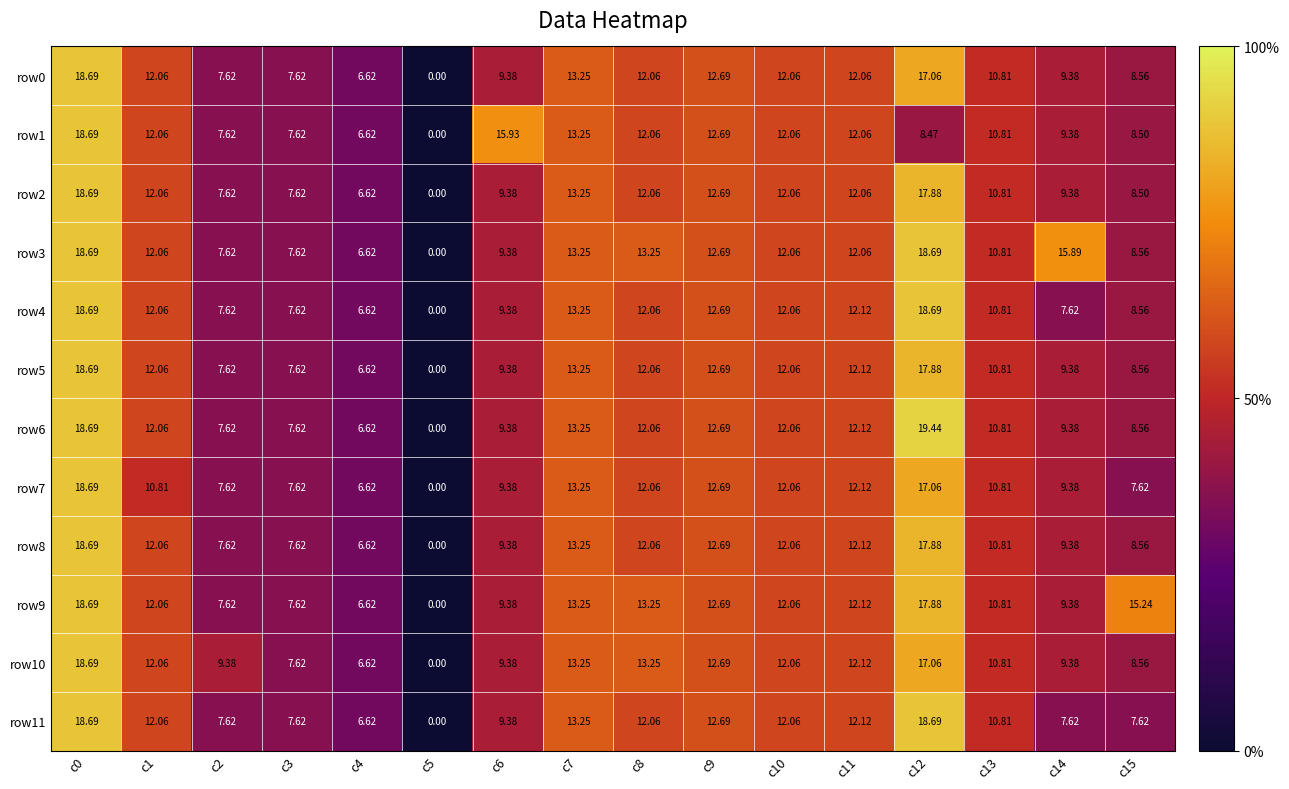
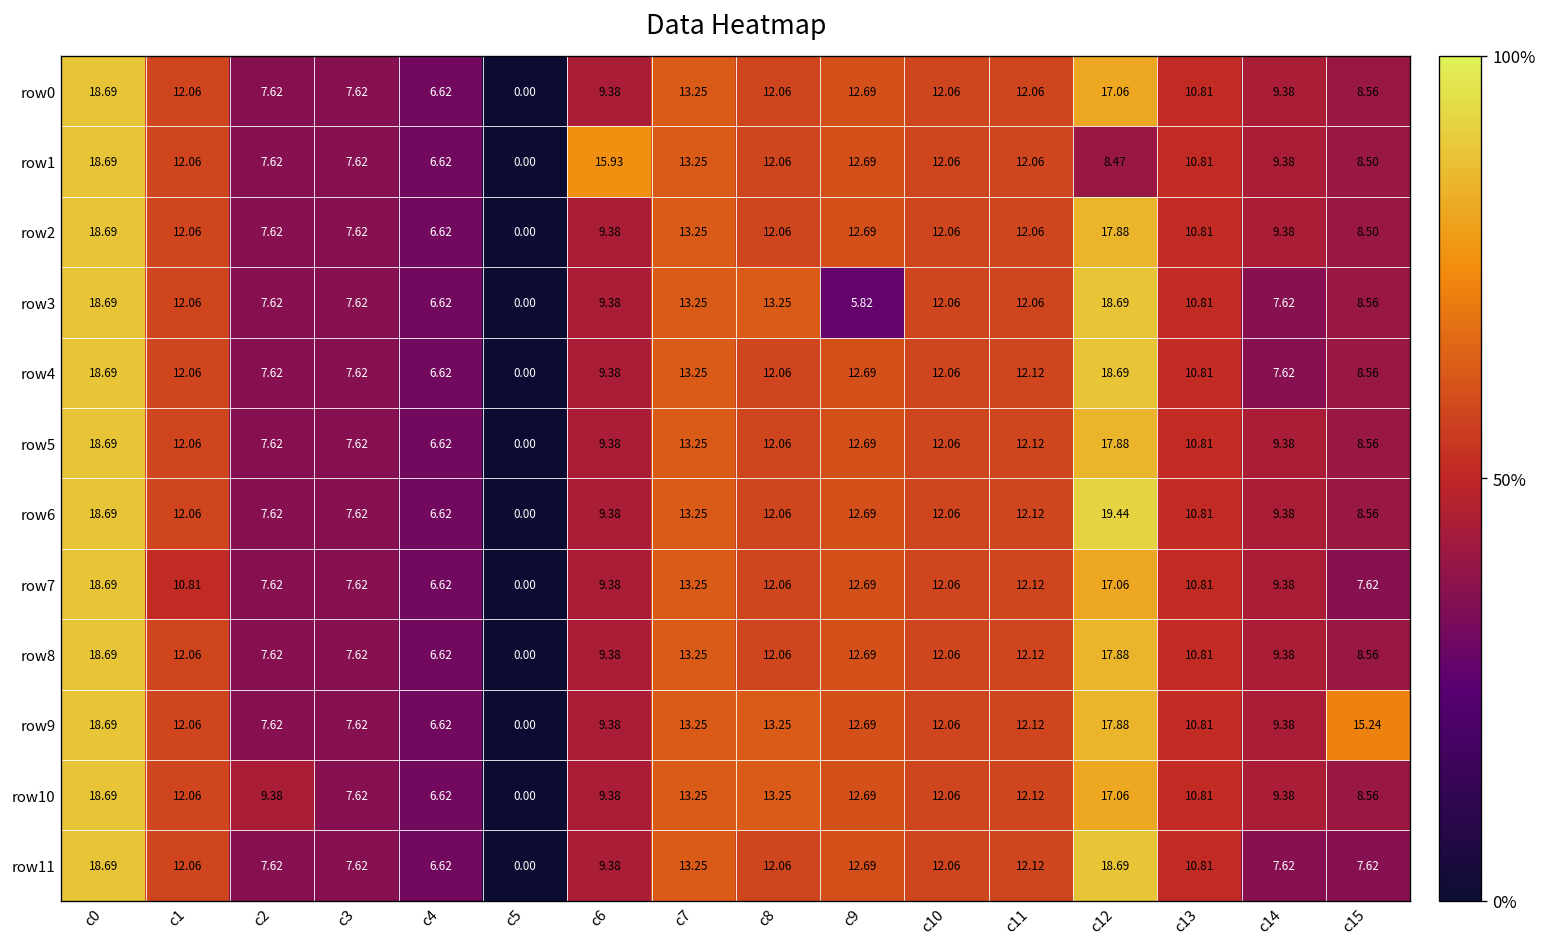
  {
    "row0": {
      "c0": 18.69,
      "c1": 12.06,
      "c2": 7.62,
      "c3": 7.62,
      "c4": 6.62,
      "c5": 0.00,
      "c6": 9.38,
      "c7": 13.25,
      "c8": 12.06,
      "c9": 12.69,
      "c10": 12.06,
      "c11": 12.06,
      "c12": 17.06,
      "c13": 10.81,
      "c14": 9.38,
      "c15": 8.56
    },
    "row1": {
      "c0": 18.69,
      "c1": 12.06,
      "c2": 7.62,
      "c3": 7.62,
      "c4": 6.62,
      "c5": 0.00,
      "c6": 15.93,
      "c7": 13.25,
      "c8": 12.06,
      "c9": 12.69,
      "c10": 12.06,
      "c11": 12.06,
      "c12": 8.47,
      "c13": 10.81,
      "c14": 9.38,
      "c15": 8.50
    },
    "row2": {
      "c0": 18.69,
      "c1": 12.06,
      "c2": 7.62,
      "c3": 7.62,
      "c4": 6.62,
      "c5": 0.00,
      "c6": 9.38,
      "c7": 13.25,
      "c8": 12.06,
      "c9": 12.69,
      "c10": 12.06,
      "c11": 12.06,
      "c12": 17.88,
      "c13": 10.81,
      "c14": 9.38,
      "c15": 8.50
    },
    "row3": {
      "c0": 18.69,
      "c1": 12.06,
      "c2": 7.62,
      "c3": 7.62,
      "c4": 6.62,
      "c5": 0.00,
      "c6": 9.38,
      "c7": 13.25,
      "c8": 13.25,
-     "c9": 12.69,
+     "c9": 5.82,
      "c10": 12.06,
      "c11": 12.06,
      "c12": 18.69,
      "c13": 10.81,
-     "c14": 15.89,
+     "c14": 7.62,
      "c15": 8.56
    },
    "row4": {
      "c0": 18.69,
      "c1": 12.06,
      "c2": 7.62,
      "c3": 7.62,
      "c4": 6.62,
      "c5": 0.00,
      "c6": 9.38,
      "c7": 13.25,
      "c8": 12.06,
      "c9": 12.69,
      "c10": 12.06,
      "c11": 12.12,
      "c12": 18.69,
      "c13": 10.81,
      "c14": 7.62,
      "c15": 8.56
    },
    "row5": {
      "c0": 18.69,
      "c1": 12.06,
      "c2": 7.62,
      "c3": 7.62,
      "c4": 6.62,
      "c5": 0.00,
      "c6": 9.38,
      "c7": 13.25,
      "c8": 12.06,
      "c9": 12.69,
      "c10": 12.06,
      "c11": 12.12,
      "c12": 17.88,
      "c13": 10.81,
      "c14": 9.38,
      "c15": 8.56
    },
    "row6": {
      "c0": 18.69,
      "c1": 12.06,
      "c2": 7.62,
      "c3": 7.62,
      "c4": 6.62,
      "c5": 0.00,
      "c6": 9.38,
      "c7": 13.25,
      "c8": 12.06,
      "c9": 12.69,
      "c10": 12.06,
      "c11": 12.12,
      "c12": 19.44,
      "c13": 10.81,
      "c14": 9.38,
      "c15": 8.56
    },
    "row7": {
      "c0": 18.69,
      "c1": 10.81,
      "c2": 7.62,
      "c3": 7.62,
      "c4": 6.62,
      "c5": 0.00,
      "c6": 9.38,
      "c7": 13.25,
      "c8": 12.06,
      "c9": 12.69,
      "c10": 12.06,
      "c11": 12.12,
      "c12": 17.06,
      "c13": 10.81,
      "c14": 9.38,
      "c15": 7.62
    },
    "row8": {
      "c0": 18.69,
      "c1": 12.06,
      "c2": 7.62,
      "c3": 7.62,
      "c4": 6.62,
      "c5": 0.00,
      "c6": 9.38,
      "c7": 13.25,
      "c8": 12.06,
      "c9": 12.69,
      "c10": 12.06,
      "c11": 12.12,
      "c12": 17.88,
      "c13": 10.81,
      "c14": 9.38,
      "c15": 8.56
    },
    "row9": {
      "c0": 18.69,
      "c1": 12.06,
      "c2": 7.62,
      "c3": 7.62,
      "c4": 6.62,
      "c5": 0.00,
      "c6": 9.38,
      "c7": 13.25,
      "c8": 13.25,
      "c9": 12.69,
      "c10": 12.06,
      "c11": 12.12,
      "c12": 17.88,
      "c13": 10.81,
      "c14": 9.38,
      "c15": 15.24
    },
    "row10": {
      "c0": 18.69,
      "c1": 12.06,
      "c2": 9.38,
      "c3": 7.62,
      "c4": 6.62,
      "c5": 0.00,
      "c6": 9.38,
      "c7": 13.25,
      "c8": 13.25,
      "c9": 12.69,
      "c10": 12.06,
      "c11": 12.12,
      "c12": 17.06,
      "c13": 10.81,
      "c14": 9.38,
      "c15": 8.56
    },
    "row11": {
      "c0": 18.69,
      "c1": 12.06,
      "c2": 7.62,
      "c3": 7.62,
      "c4": 6.62,
      "c5": 0.00,
      "c6": 9.38,
      "c7": 13.25,
      "c8": 12.06,
      "c9": 12.69,
      "c10": 12.06,
      "c11": 12.12,
      "c12": 18.69,
      "c13": 10.81,
      "c14": 7.62,
      "c15": 7.62
    }
  }
